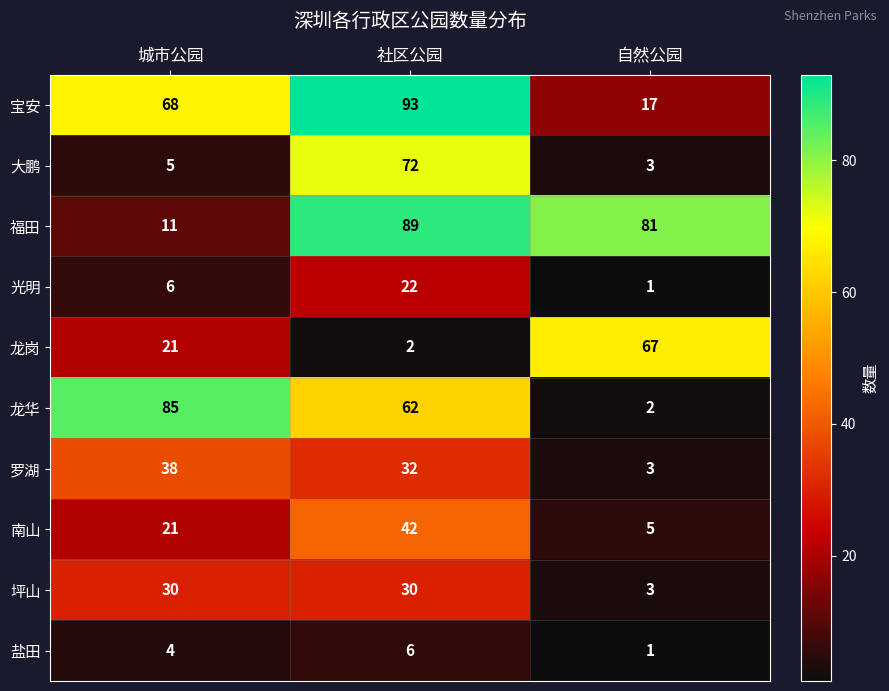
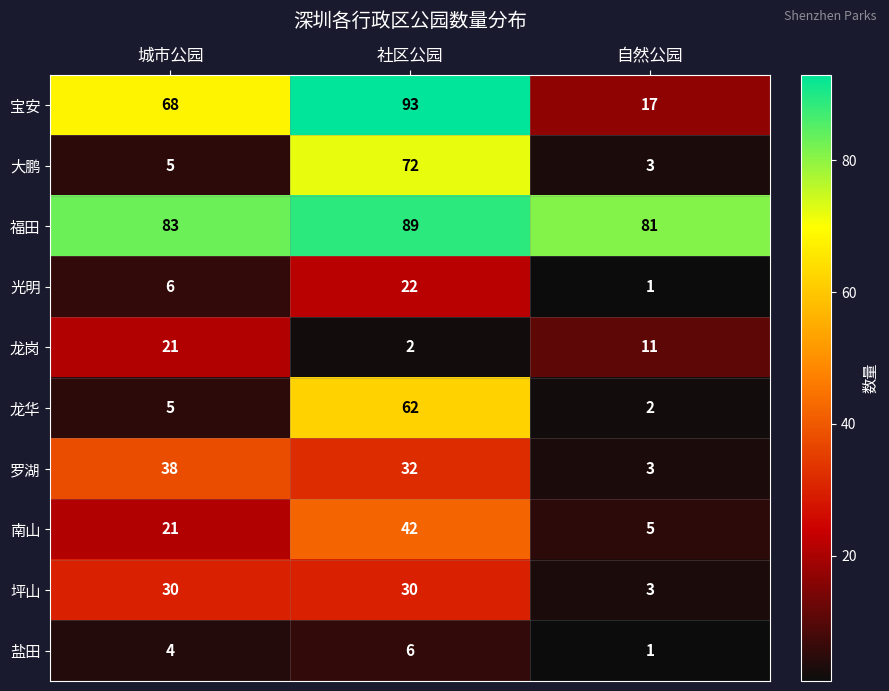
  {
    "宝安": {
      "城市公园": 68,
      "社区公园": 93,
      "自然公园": 17
    },
    "大鹏": {
      "城市公园": 5,
      "社区公园": 72,
      "自然公园": 3
    },
    "福田": {
-     "城市公园": 11,
+     "城市公园": 83,
      "社区公园": 89,
      "自然公园": 81
    },
    "光明": {
      "城市公园": 6,
      "社区公园": 22,
      "自然公园": 1
    },
    "龙岗": {
      "城市公园": 21,
      "社区公园": 2,
-     "自然公园": 67
+     "自然公园": 11
    },
    "龙华": {
-     "城市公园": 85,
+     "城市公园": 5,
      "社区公园": 62,
      "自然公园": 2
    },
    "罗湖": {
      "城市公园": 38,
      "社区公园": 32,
      "自然公园": 3
    },
    "南山": {
      "城市公园": 21,
      "社区公园": 42,
      "自然公园": 5
    },
    "坪山": {
      "城市公园": 30,
      "社区公园": 30,
      "自然公园": 3
    },
    "盐田": {
      "城市公园": 4,
      "社区公园": 6,
      "自然公园": 1
    }
  }
